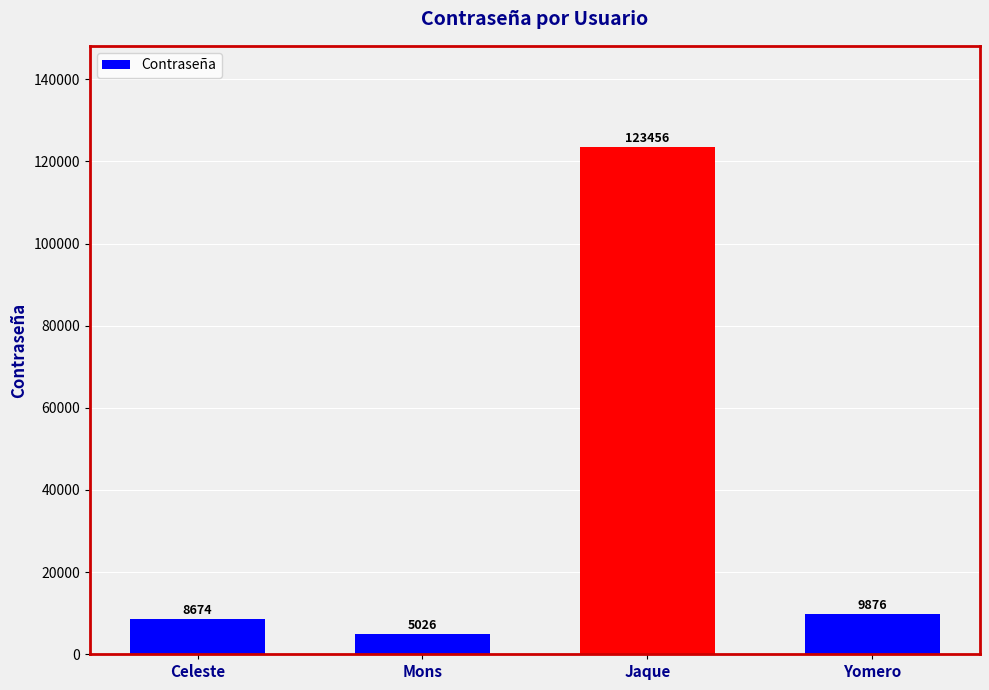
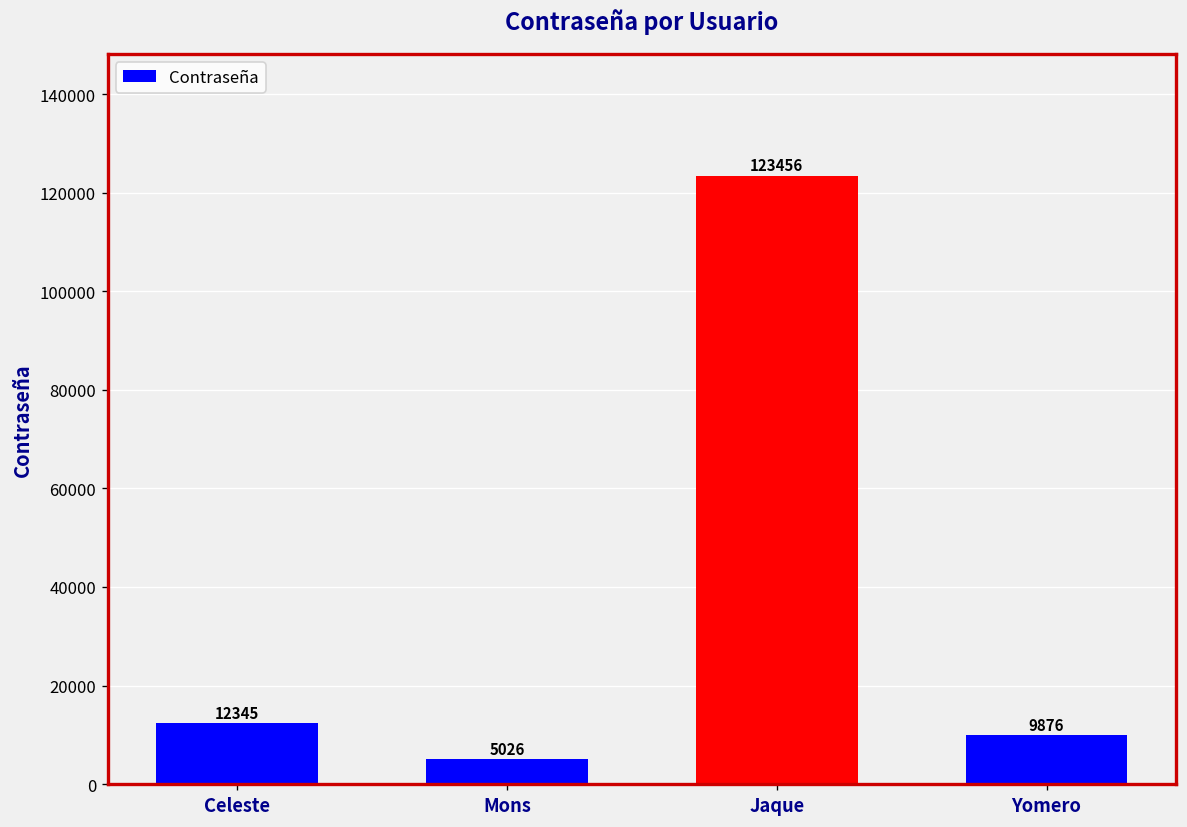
  {
-   "Celeste": 8674,
+   "Celeste": 12345,
    "Mons": 5026,
    "Jaque": 123456,
    "Yomero": 9876
  }
